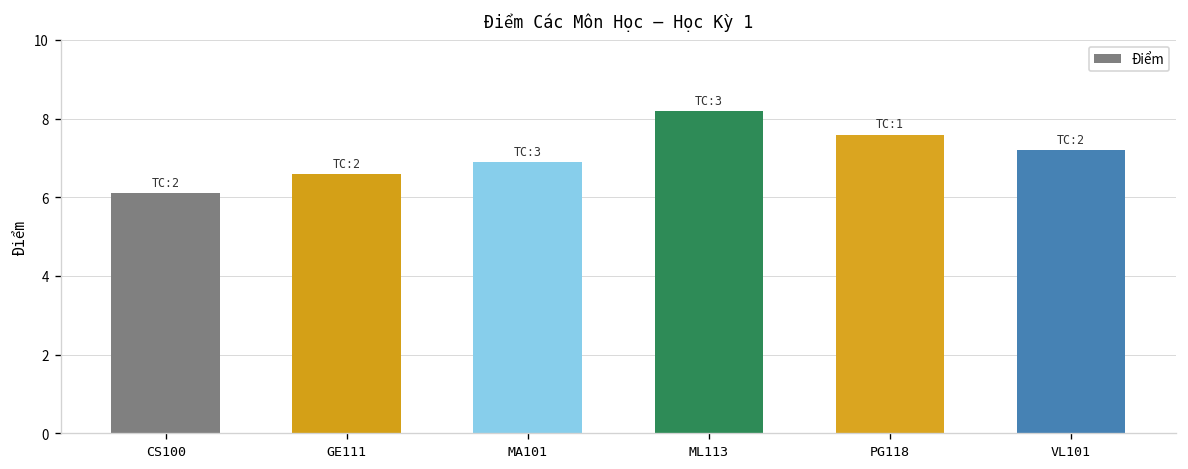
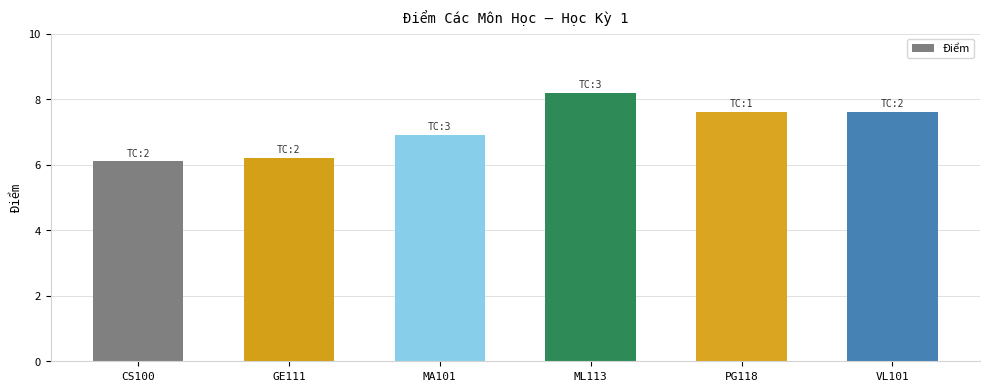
  {
-   "GE111": 6.6,
-   "VL101": 7.2
+   "GE111": 6.2,
+   "VL101": 7.6
  }
